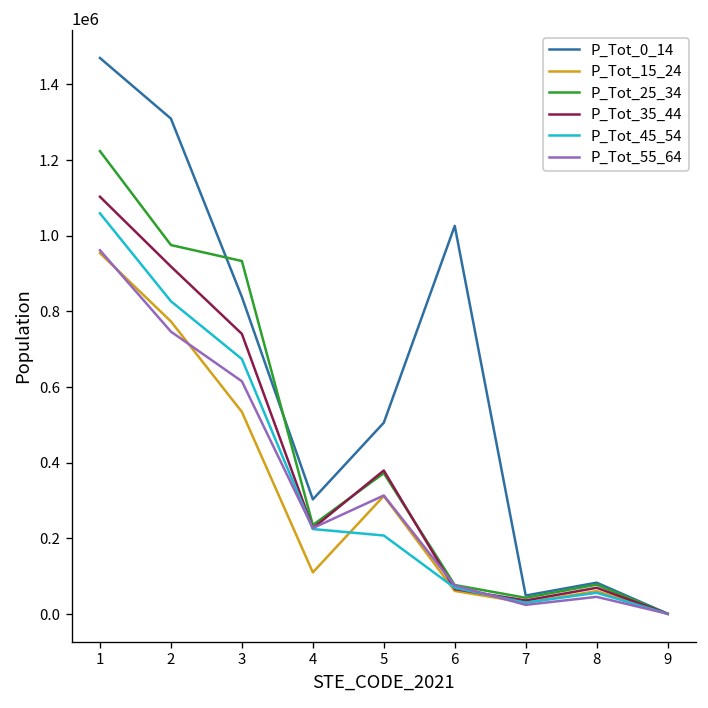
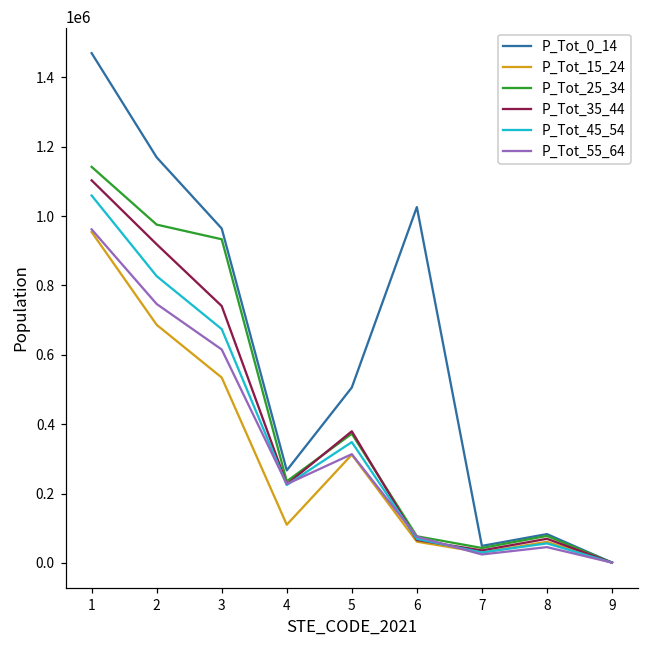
  {
    "P_Tot_0_14": {
      "1": 1470000,
-     "2": 1310000,
-     "3": 840000,
-     "4": 300000,
+     "2": 1170000,
+     "3": 960000,
+     "4": 270000,
      "5": 510000,
      "6": 1030000
    },
    "P_Tot_15_24": {
-     "2": 770000,
+     "2": 690000,
      "3": 530000,
      "4": 110000
    },
    "P_Tot_25_34": {
-     "1": 1220000,
+     "1": 1140000,
      "2": 980000,
      "3": 930000,
      "4": 240000
    },
    "P_Tot_35_44": {
      "1": 1100000,
      "2": 920000,
      "3": 740000,
      "8": 70000
    },
    "P_Tot_45_54": {
      "1": 1060000,
      "2": 830000,
      "3": 670000,
-     "5": 210000
+     "5": 350000
    },
    "P_Tot_55_64": {
      "2": 750000,
      "3": 620000,
      "8": 50000
    }
  }
